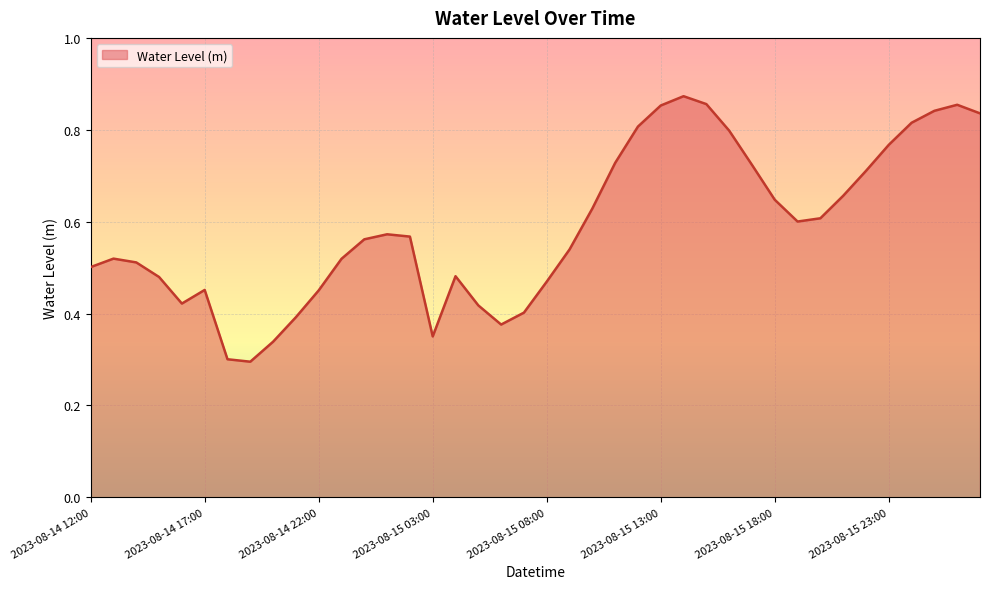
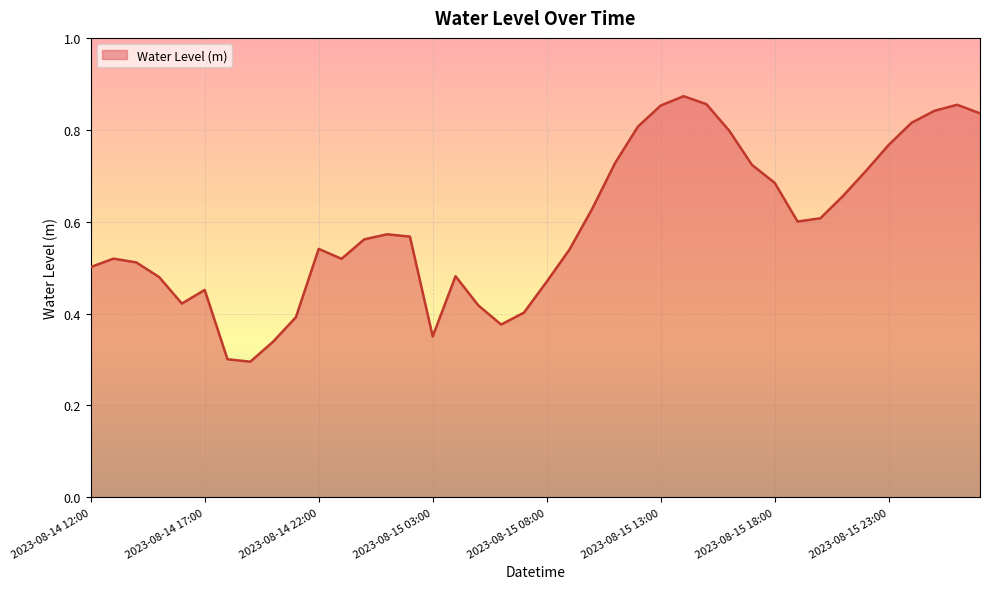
  {
    "2023-08-14 12:00": 0.50,
    "2023-08-14 17:00": 0.45,
-   "2023-08-14 22:00": 0.45,
+   "2023-08-14 22:00": 0.54,
    "2023-08-15 03:00": 0.35,
    "2023-08-15 08:00": 0.47,
    "2023-08-15 13:00": 0.85,
-   "2023-08-15 18:00": 0.65,
+   "2023-08-15 18:00": 0.68,
    "2023-08-15 23:00": 0.77
  }
